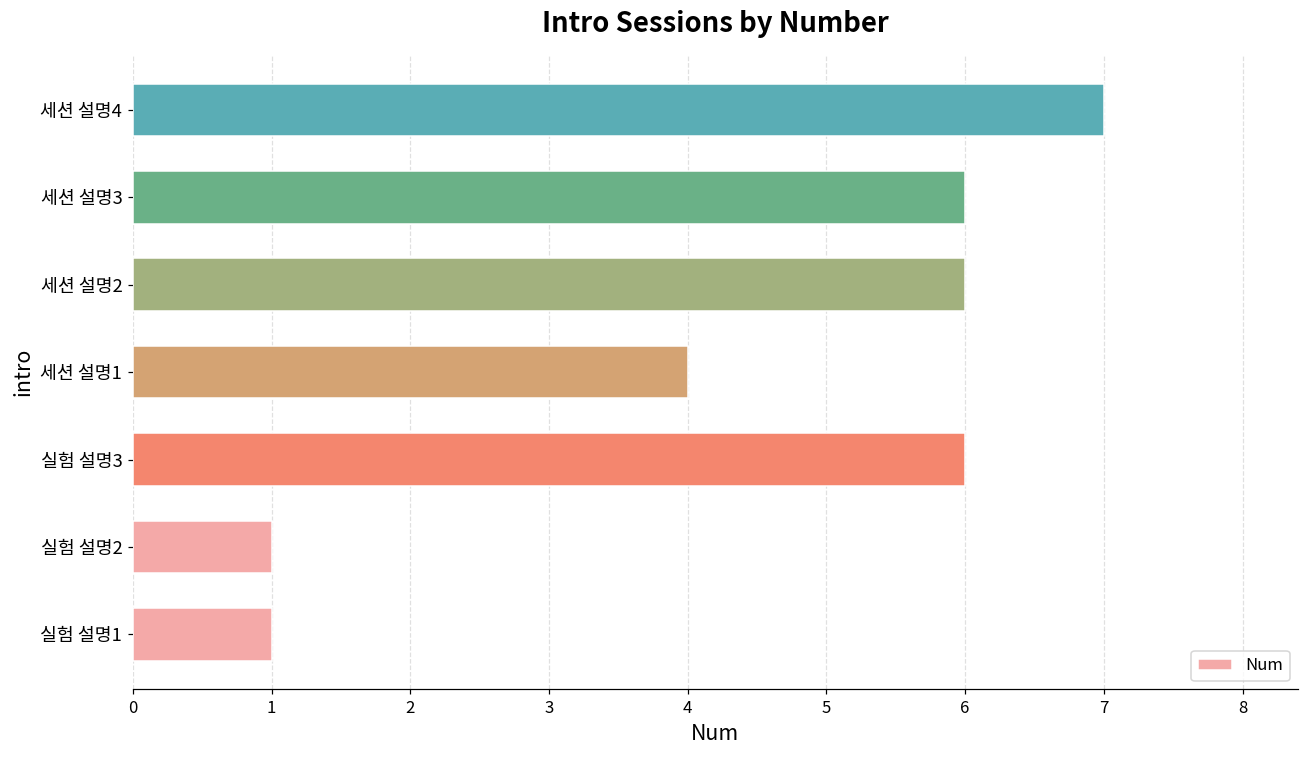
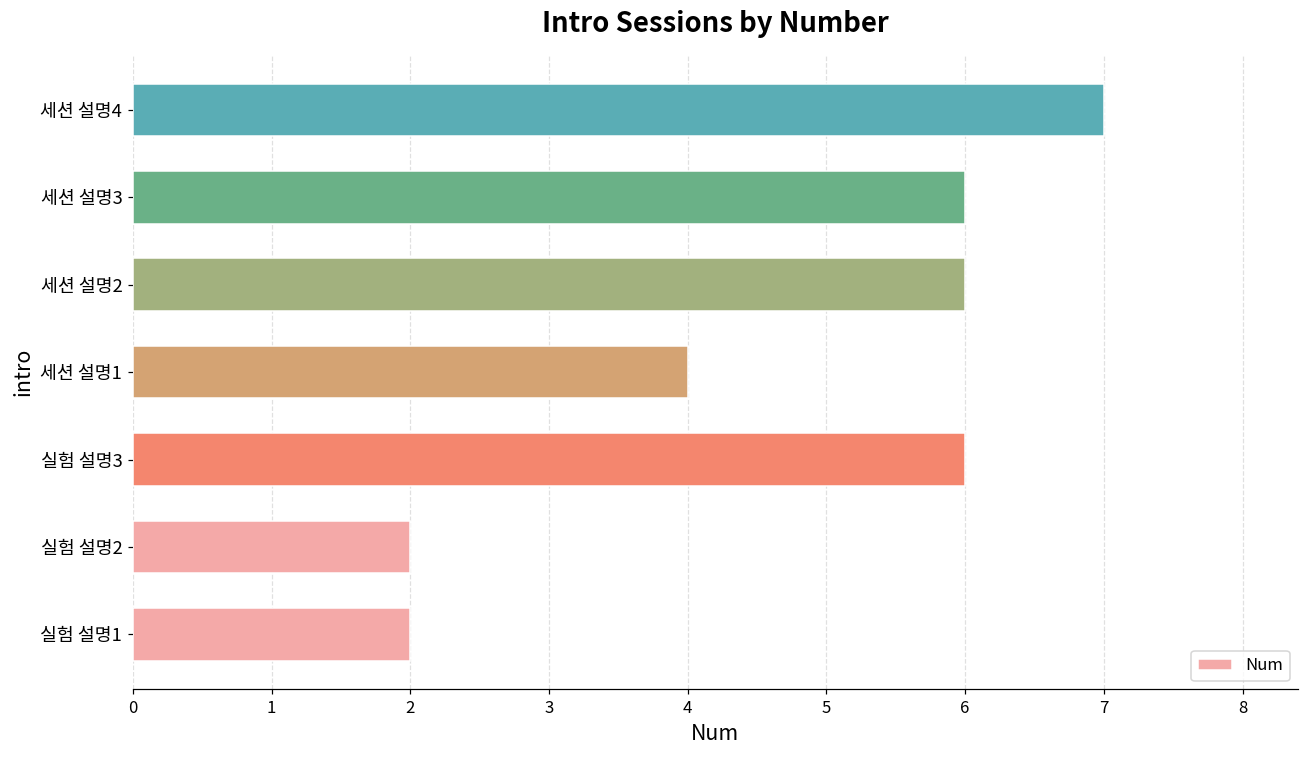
  {
    "세션 설명4": 7,
    "세션 설명3": 6,
    "세션 설명2": 6,
    "세션 설명1": 4,
    "실험 설명3": 6,
-   "실험 설명2": 1,
-   "실험 설명1": 1
+   "실험 설명2": 2,
+   "실험 설명1": 2
  }
